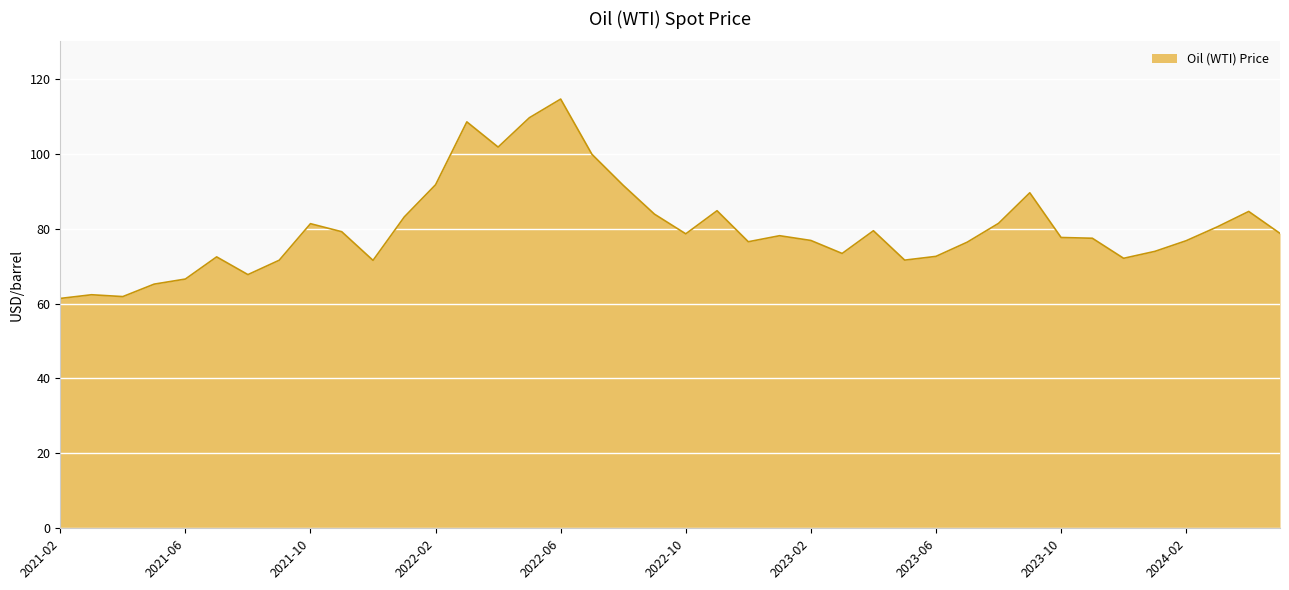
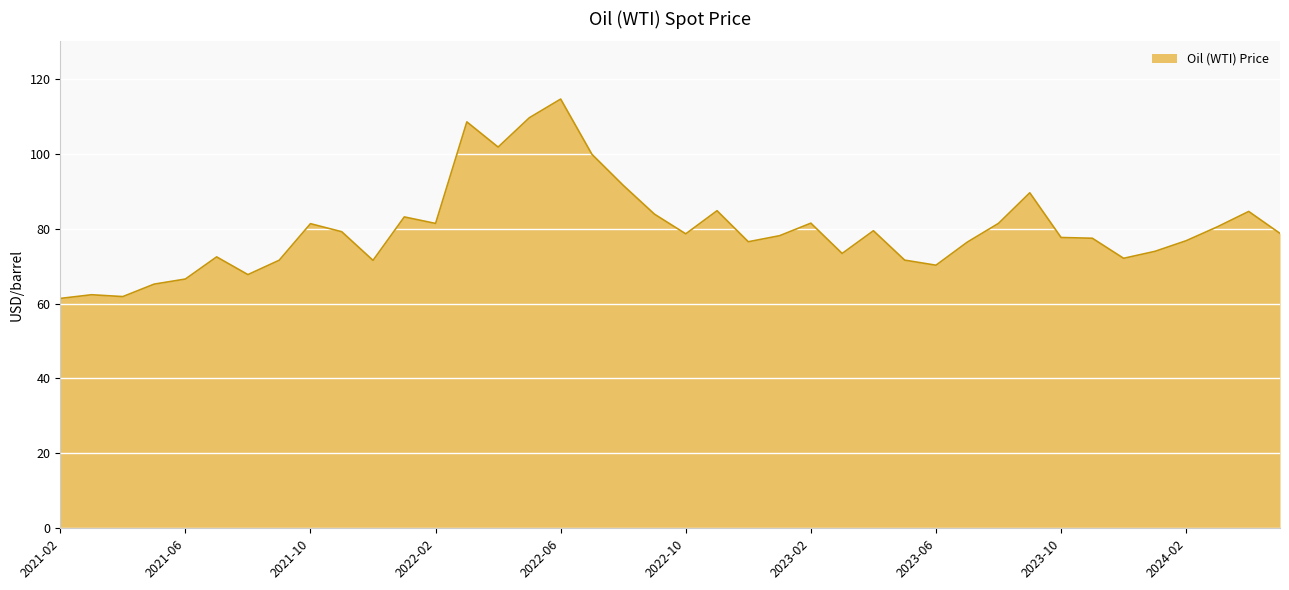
  {
    "2021-02": 61,
    "2021-06": 67,
    "2021-10": 81,
-   "2022-02": 92,
+   "2022-02": 81,
    "2022-06": 115,
    "2022-10": 79,
-   "2023-02": 77,
-   "2023-06": 73,
+   "2023-02": 81,
+   "2023-06": 70,
    "2023-10": 78,
    "2024-02": 77
  }
